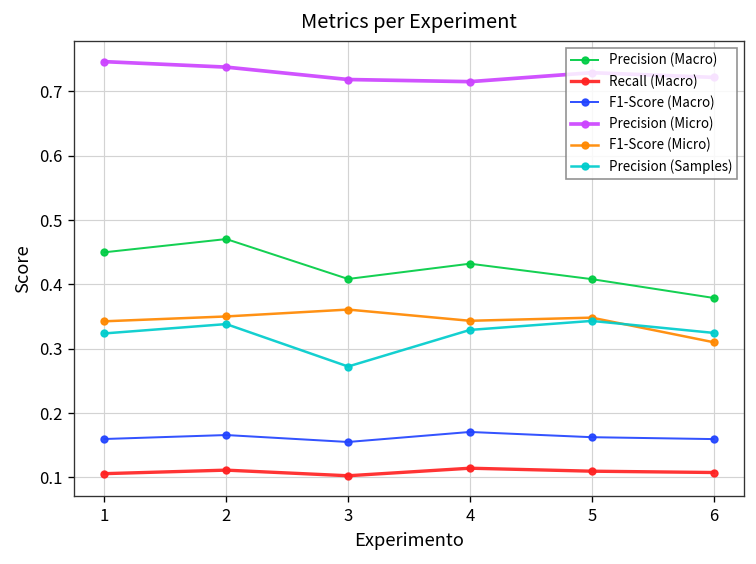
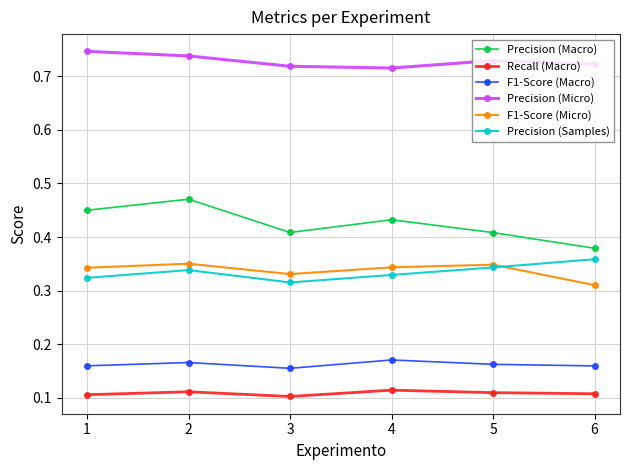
  {
    "Precision (Macro)": {
      "1": 0.45,
      "2": 0.47,
      "3": 0.41,
      "4": 0.43,
      "5": 0.41,
      "6": 0.38
    },
    "Recall (Macro)": {
      "1": 0.11,
      "2": 0.11,
      "3": 0.10,
      "4": 0.11,
      "5": 0.11,
      "6": 0.11
    },
    "F1-Score (Macro)": {
      "1": 0.16,
      "2": 0.17,
      "3": 0.16,
      "4": 0.17,
      "5": 0.16,
      "6": 0.16
    },
    "Precision (Micro)": {
      "1": 0.75,
      "2": 0.74,
      "3": 0.72,
      "4": 0.72
    },
    "F1-Score (Micro)": {
      "1": 0.34,
      "2": 0.35,
-     "3": 0.36,
+     "3": 0.33,
      "4": 0.34,
      "5": 0.35,
      "6": 0.31
    },
    "Precision (Samples)": {
      "1": 0.32,
      "2": 0.34,
-     "3": 0.27,
+     "3": 0.32,
      "4": 0.33,
      "5": 0.34,
-     "6": 0.32
+     "6": 0.36
    }
  }
